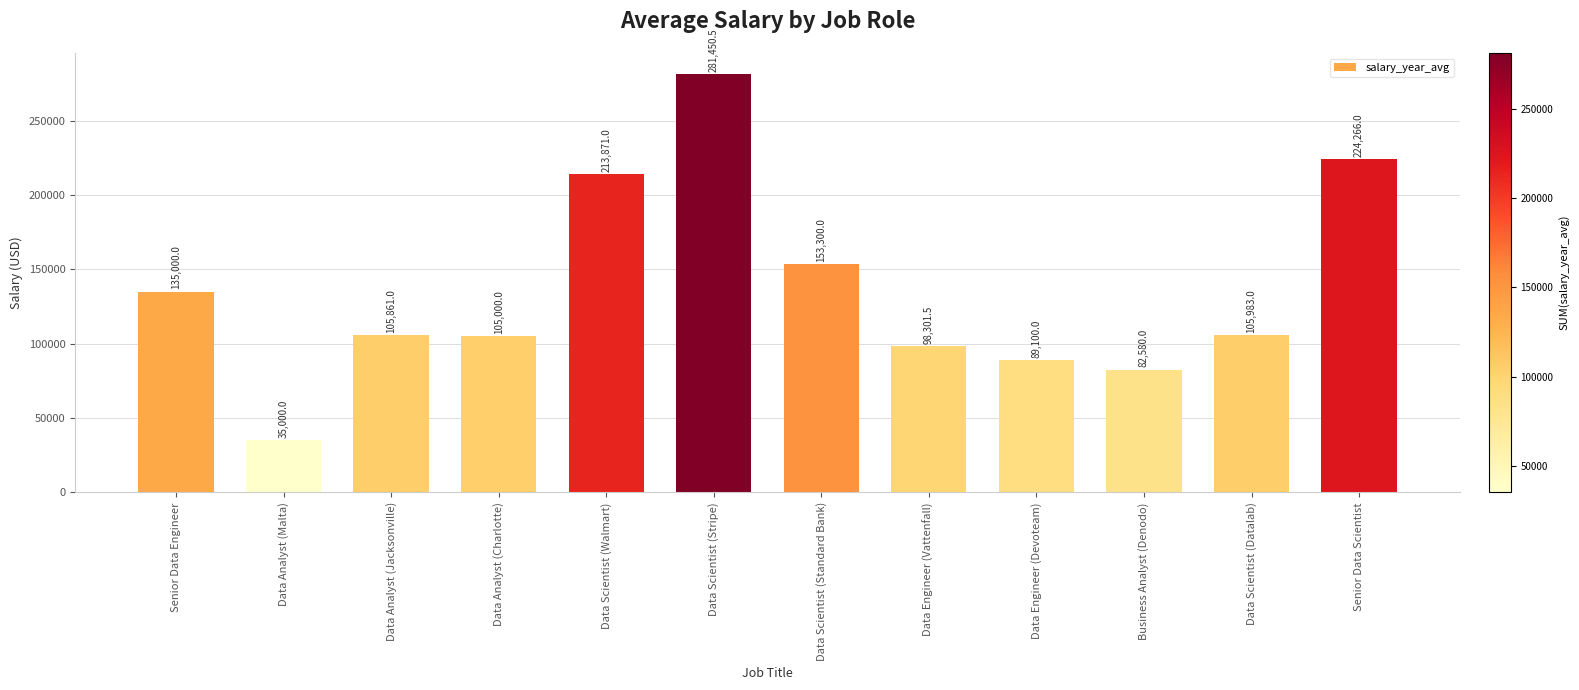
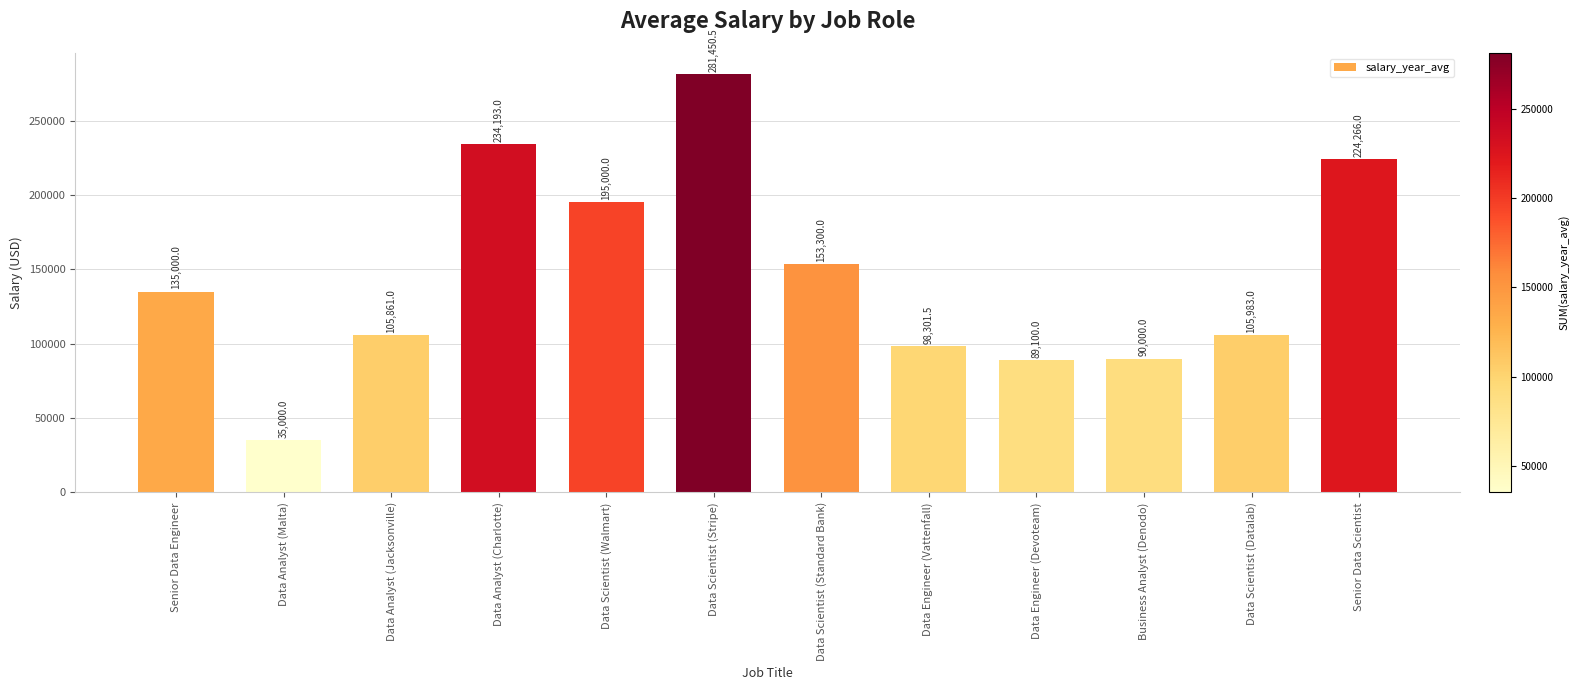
  {
    "Senior Data Engineer": "135,000.0",
    "Data Analyst (Malta)": "35,000.0",
    "Data Analyst (Jacksonville)": "105,861.0",
-   "Data Analyst (Charlotte)": "105,000.0",
-   "Data Scientist (Walmart)": "213,871.0",
+   "Data Analyst (Charlotte)": "234,193.0",
+   "Data Scientist (Walmart)": "195,000.0",
    "Data Scientist (Stripe)": "281,450.5",
    "Data Scientist (Standard Bank)": "153,300.0",
    "Data Engineer (Vattenfall)": "98,301.5",
    "Data Engineer (Devoteam)": "89,100.0",
-   "Business Analyst (Denodo)": "82,580.0",
+   "Business Analyst (Denodo)": "90,000.0",
    "Data Scientist (Datalab)": "105,983.0",
    "Senior Data Scientist": "224,266.0"
  }
